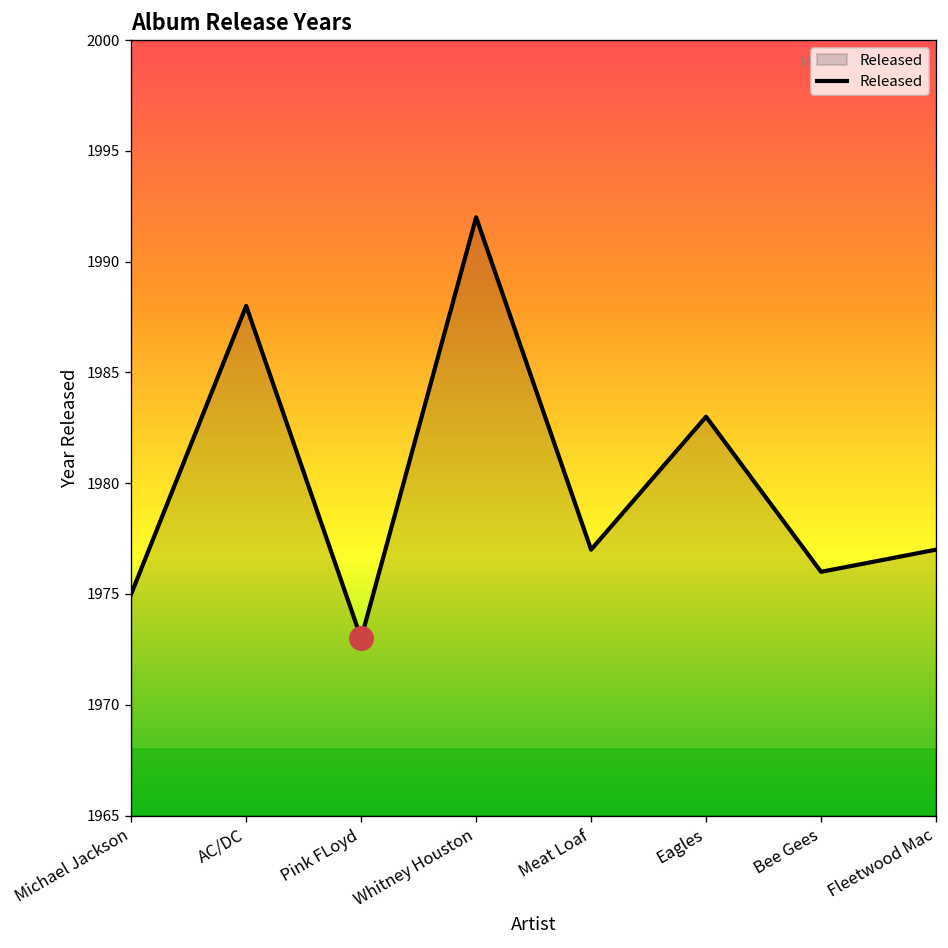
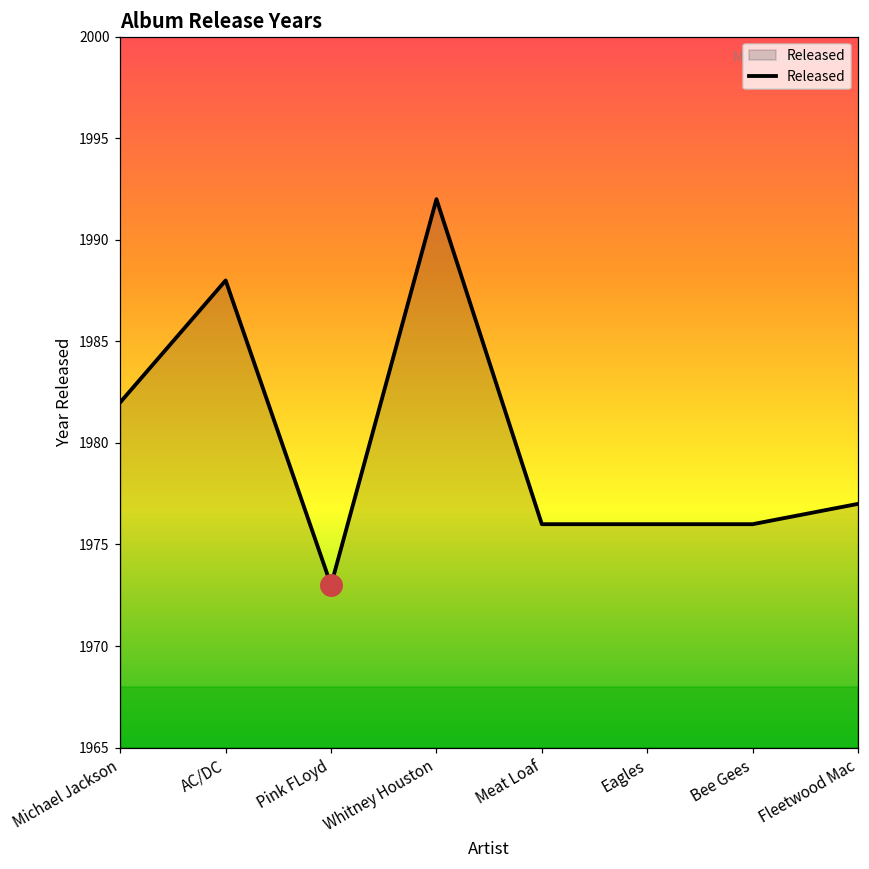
  {
    "Released": {
-     "Michael Jackson": 1975,
+     "Michael Jackson": 1982,
      "AC/DC": 1988,
      "Whitney Houston": 1992,
-     "Meat Loaf": 1977,
-     "Eagles": 1983,
+     "Meat Loaf": 1976,
+     "Eagles": 1976,
      "Bee Gees": 1976,
      "Fleetwood Mac": 1977
    }
  }
